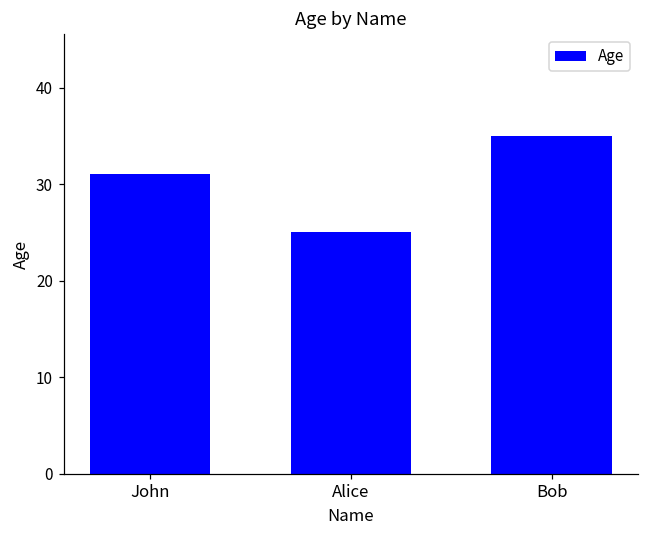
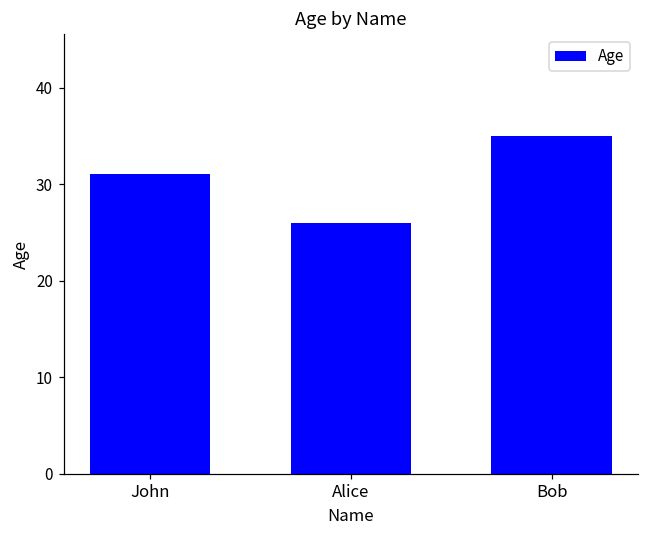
  {
    "John": 31,
-   "Alice": 25,
+   "Alice": 26,
    "Bob": 35
  }
